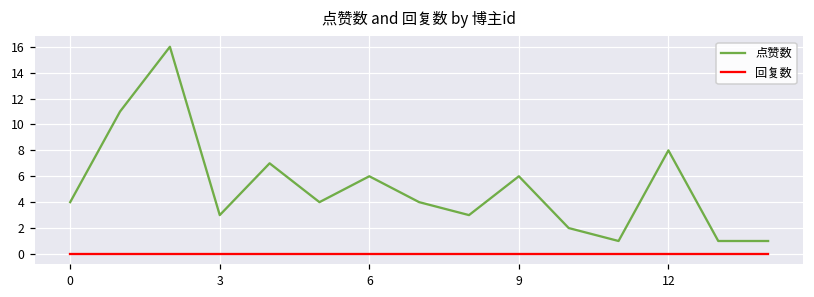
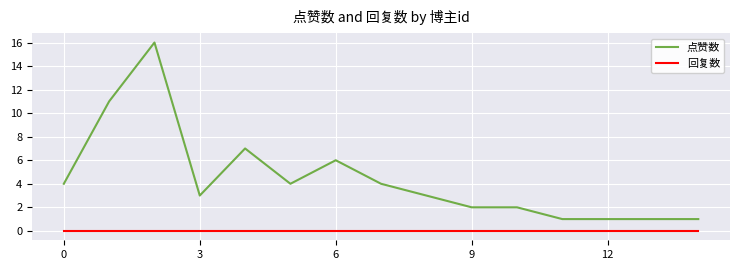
  {
    "点赞数": {
      "0": 4,
      "3": 3,
      "6": 6,
-     "9": 6,
-     "12": 8
+     "9": 2,
+     "12": 1
    },
    "回复数": {
      "0": 0,
      "3": 0,
      "6": 0,
      "9": 0,
      "12": 0
    }
  }
